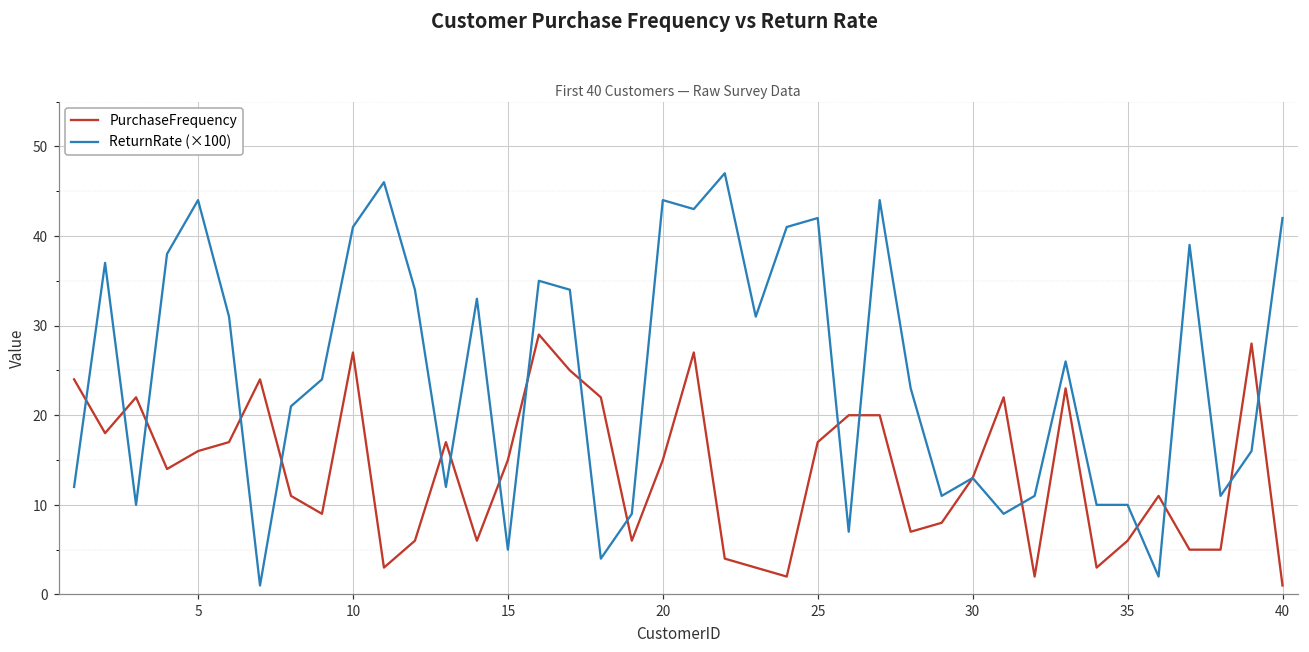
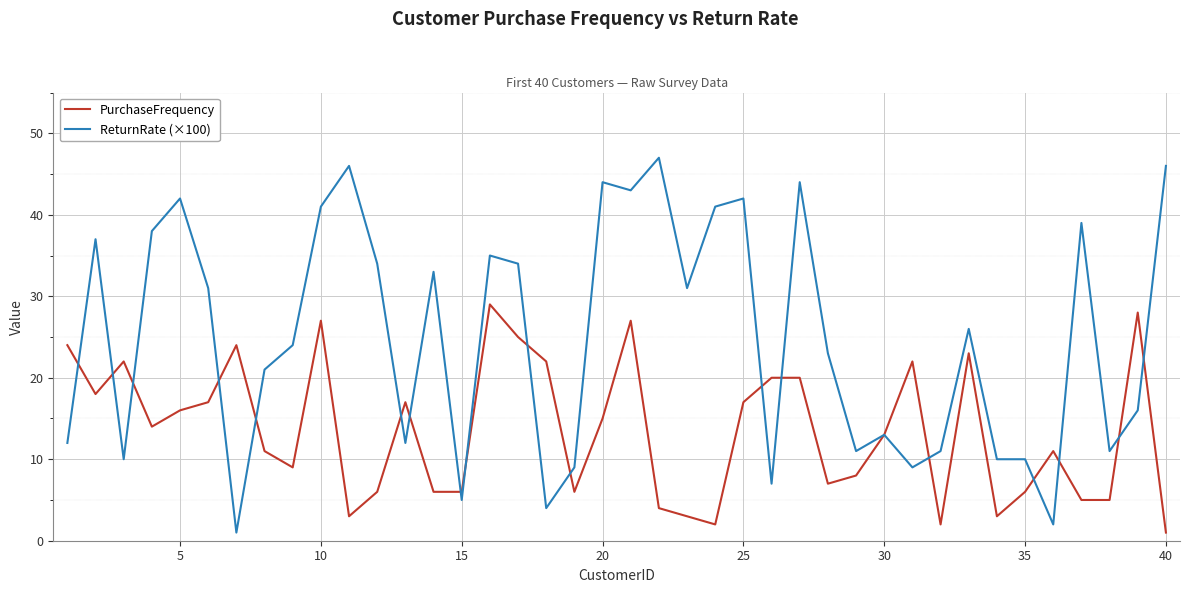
  {
    "PurchaseFrequency": {
      "5": 16,
      "10": 27,
-     "15": 15,
+     "15": 6,
      "20": 15,
      "25": 17,
      "35": 6,
      "40": 1
    },
    "ReturnRate (×100)": {
-     "5": 44,
+     "5": 42,
      "10": 41,
      "15": 5,
      "20": 44,
      "25": 42,
      "35": 10,
-     "40": 42
+     "40": 46
    }
  }
